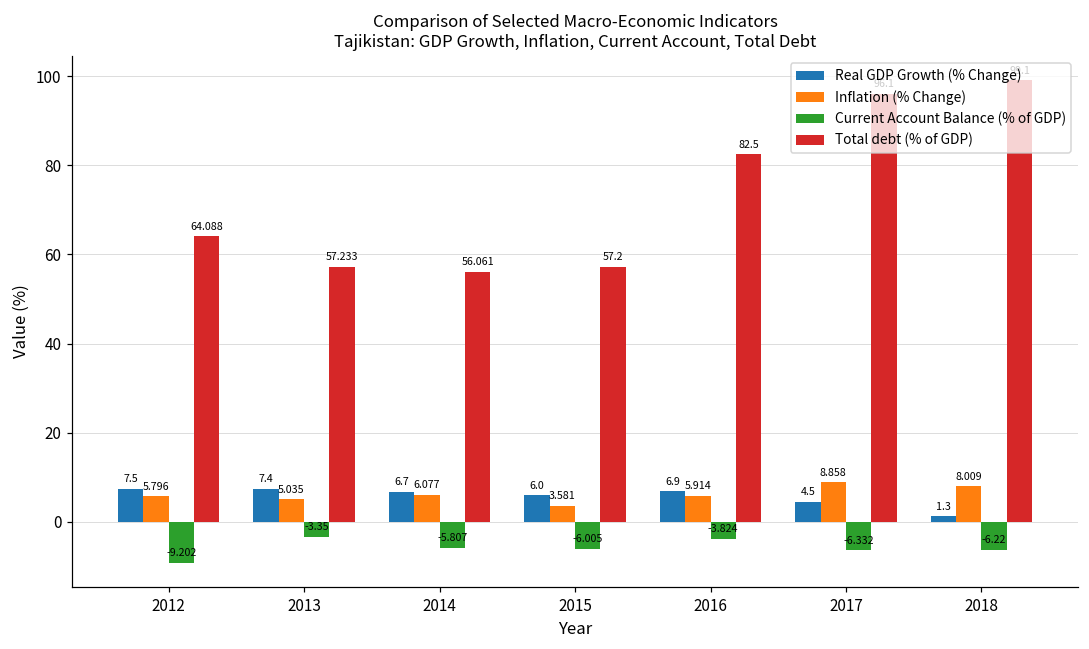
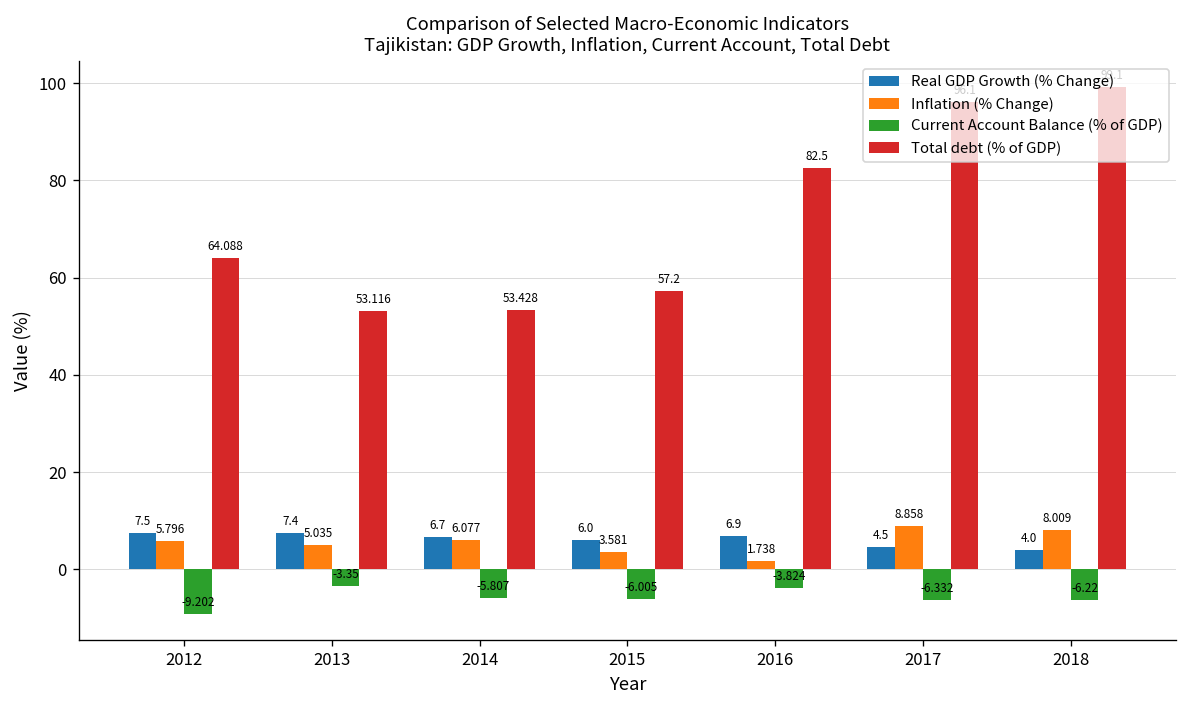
  {
    "Real GDP Growth (% Change)": {
      "2012": 7.5,
      "2013": 7.4,
      "2014": 6.7,
      "2015": 6.0,
      "2016": 6.9,
      "2017": 4.5,
-     "2018": 1.3
+     "2018": 4.0
    },
    "Inflation (% Change)": {
      "2012": 5.796,
      "2013": 5.035,
      "2014": 6.077,
      "2015": 3.581,
-     "2016": 5.914,
+     "2016": 1.738,
      "2017": 8.858,
      "2018": 8.009
    },
    "Current Account Balance (% of GDP)": {
      "2012": -9.202,
      "2013": -3.35,
      "2014": -5.807,
      "2015": -6.005,
      "2016": -3.824,
      "2017": -6.332,
      "2018": -6.22
    },
    "Total debt (% of GDP)": {
      "2012": 64.088,
-     "2013": 57.233,
-     "2014": 56.061,
+     "2013": 53.116,
+     "2014": 53.428,
      "2015": 57.2,
      "2016": 82.5
    }
  }
